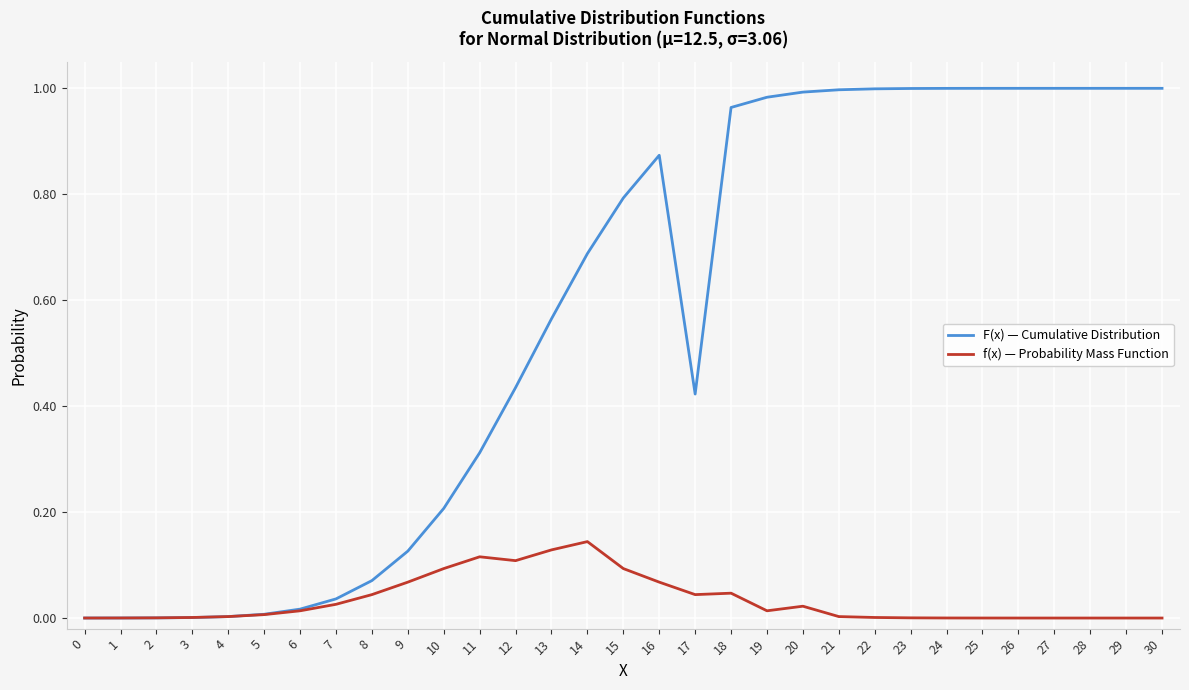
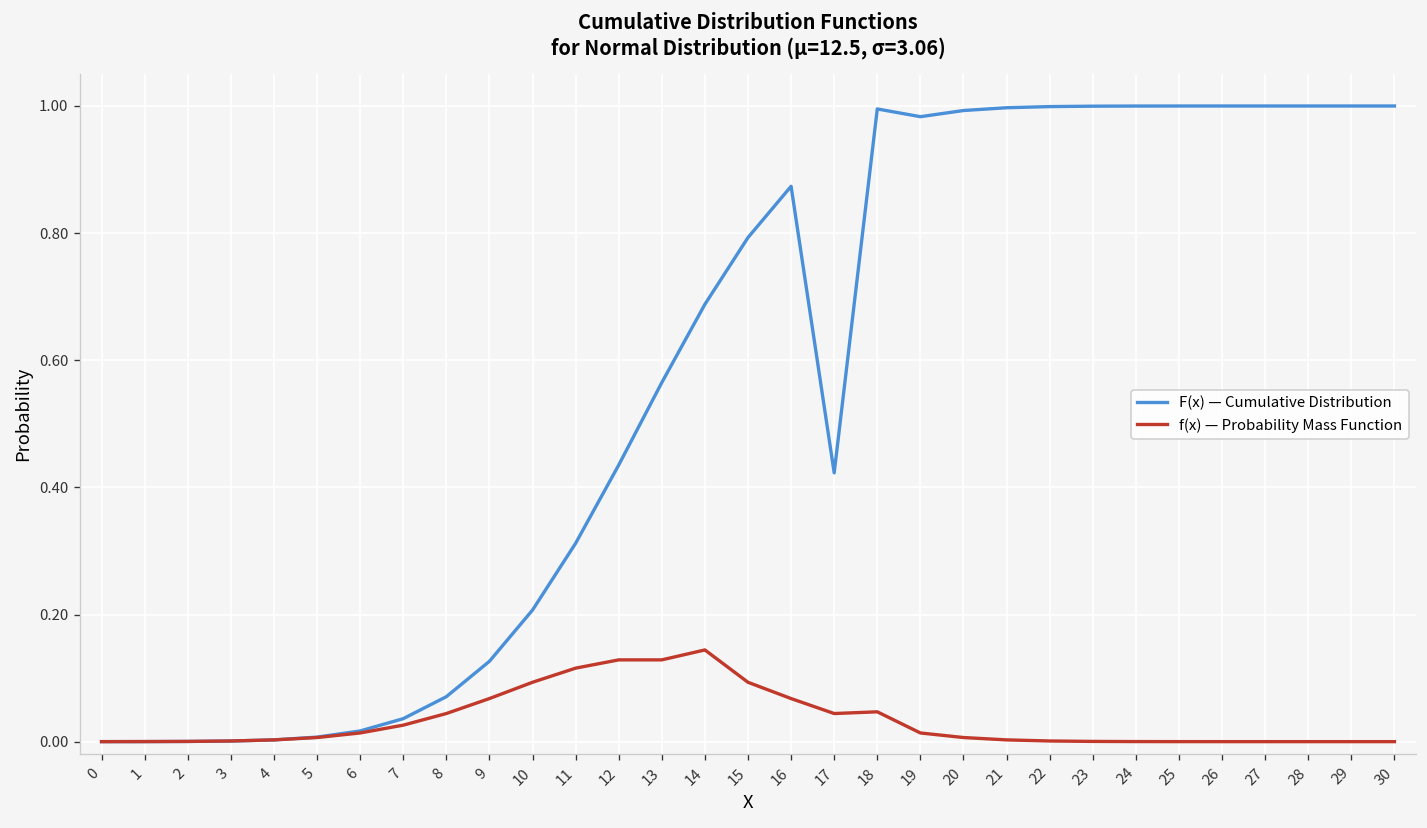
  {
    "F(x) — Cumulative Distribution": {
      "7": 0.04,
      "8": 0.07,
      "9": 0.13,
      "10": 0.21,
      "11": 0.31,
      "12": 0.44,
      "13": 0.56,
      "14": 0.69,
      "15": 0.79,
      "16": 0.87,
      "17": 0.42,
-     "18": 0.96,
+     "18": 1.00,
      "19": 0.98,
      "20": 0.99,
      "21": 1.00,
      "22": 1.00,
      "23": 1.00,
      "24": 1.00,
      "25": 1.00,
      "26": 1.00,
      "27": 1.00,
      "28": 1.00,
      "29": 1.00,
      "30": 1.00
    },
    "f(x) — Probability Mass Function": {
      "7": 0.03,
      "8": 0.04,
      "9": 0.07,
      "10": 0.09,
      "11": 0.12,
-     "12": 0.11,
+     "12": 0.13,
      "13": 0.13,
      "14": 0.14,
      "15": 0.09,
      "16": 0.07,
      "17": 0.04,
      "18": 0.05,
      "19": 0.01,
-     "20": 0.02,
+     "20": 0.01,
      "21": 0.00,
      "22": 0.00,
      "23": 0.00,
      "24": 0.00,
      "25": 0.00,
      "26": 0.00,
      "27": 0.00,
      "28": 0.00,
      "29": 0.00,
      "30": 0.00
    }
  }
